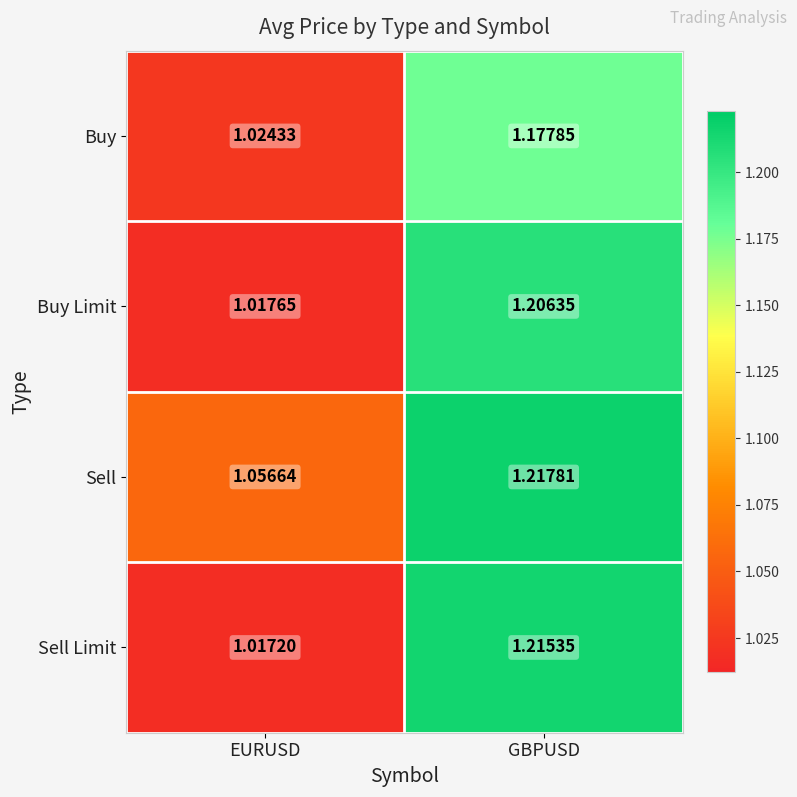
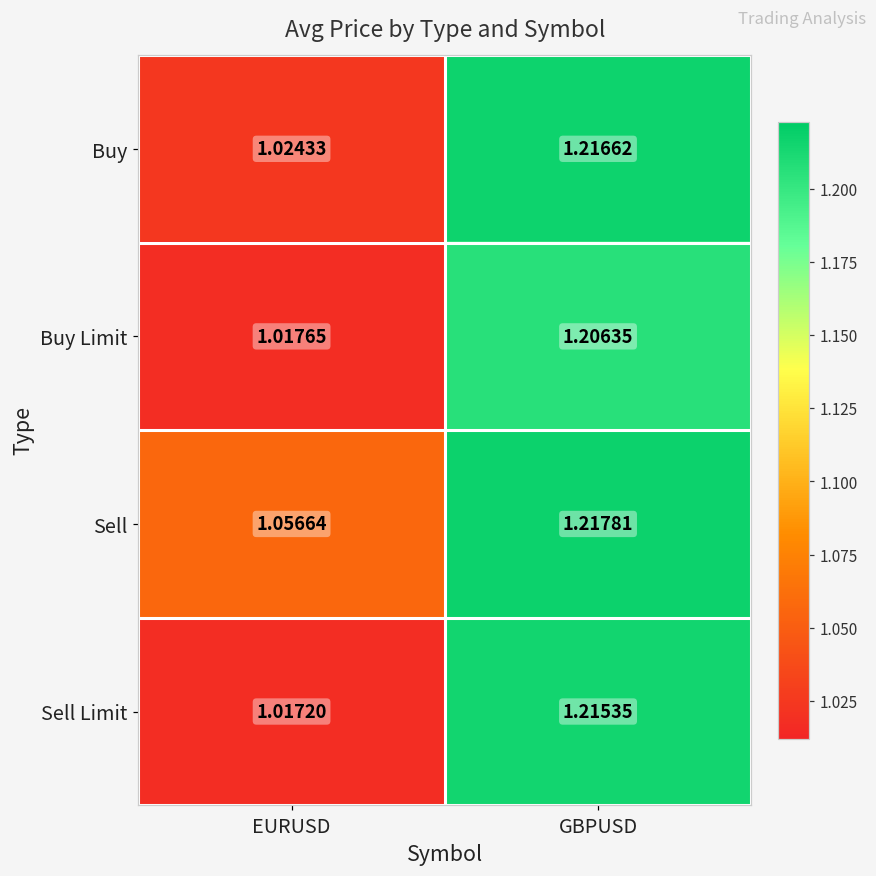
  {
    "Buy": {
-     "GBPUSD": 1.17785
+     "GBPUSD": 1.21662
    }
  }
